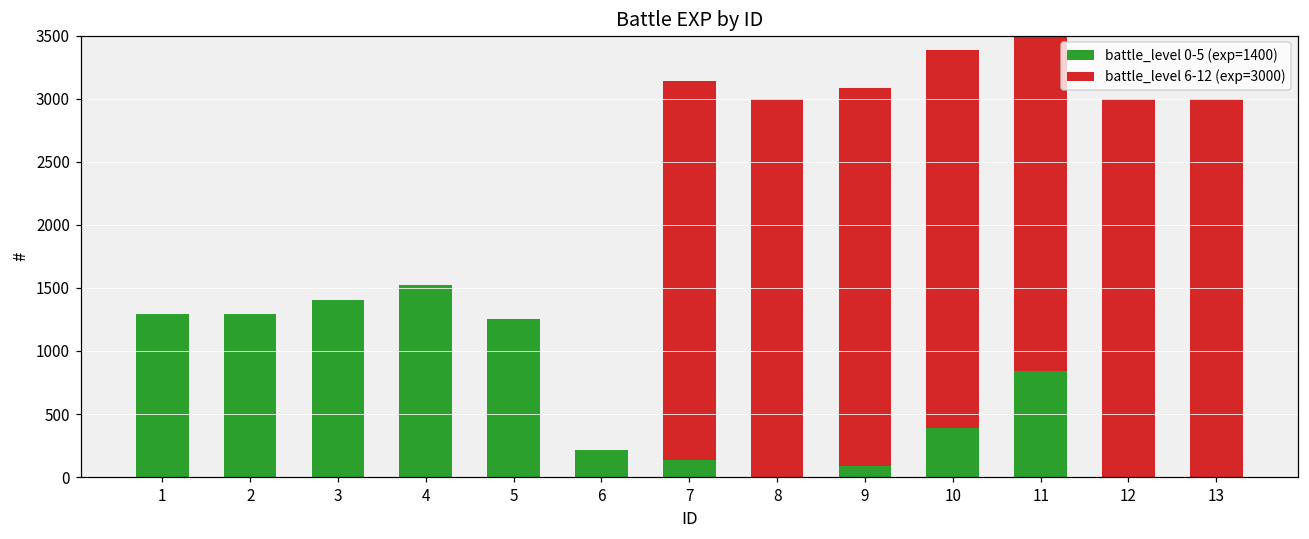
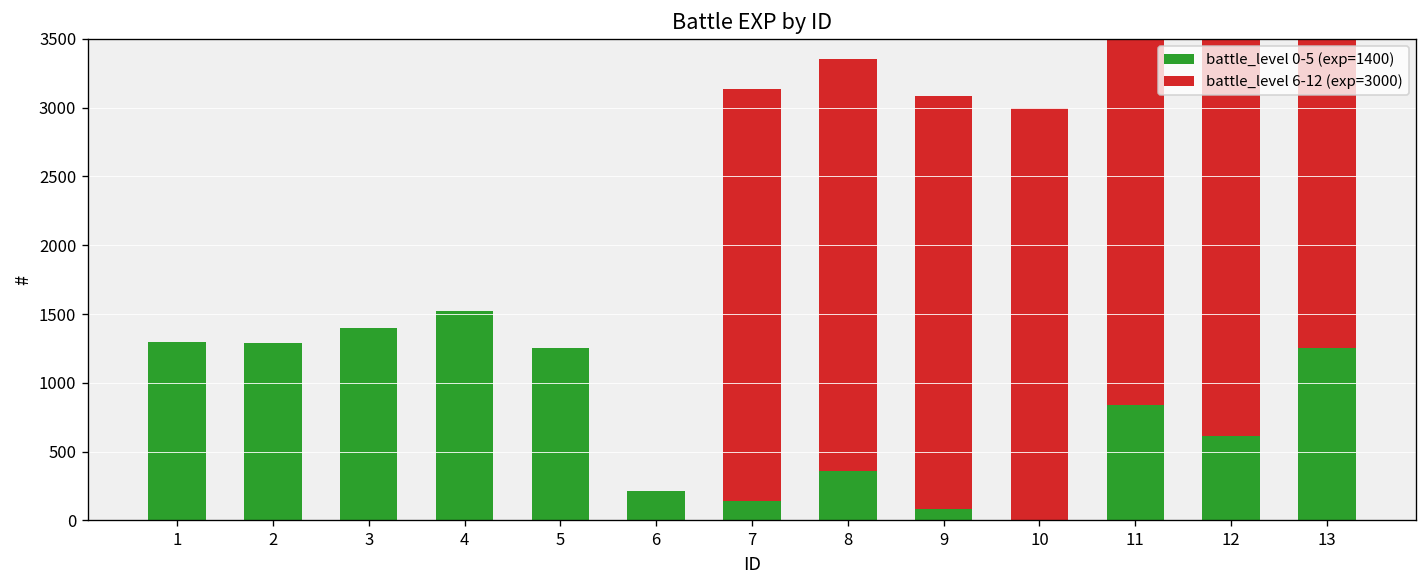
  {
    "battle_level 0-5 (exp=1400)": {
      "1": 1290,
      "2": 1290,
      "3": 1400,
      "4": 1520,
      "5": 1250,
      "6": 210,
      "7": 140,
-     "8": 0,
+     "8": 360,
      "9": 90,
-     "10": 390,
+     "10": 0,
      "11": 840,
-     "12": 0,
-     "13": 0
+     "12": 620,
+     "13": 1250
    },
    "battle_level 6-12 (exp=3000)": {
      "1": 0,
      "2": 0,
      "3": 0,
      "4": 0,
      "5": 0,
      "6": 0,
      "7": 3000,
      "8": 3000,
      "9": 3000,
      "10": 3000
    }
  }
